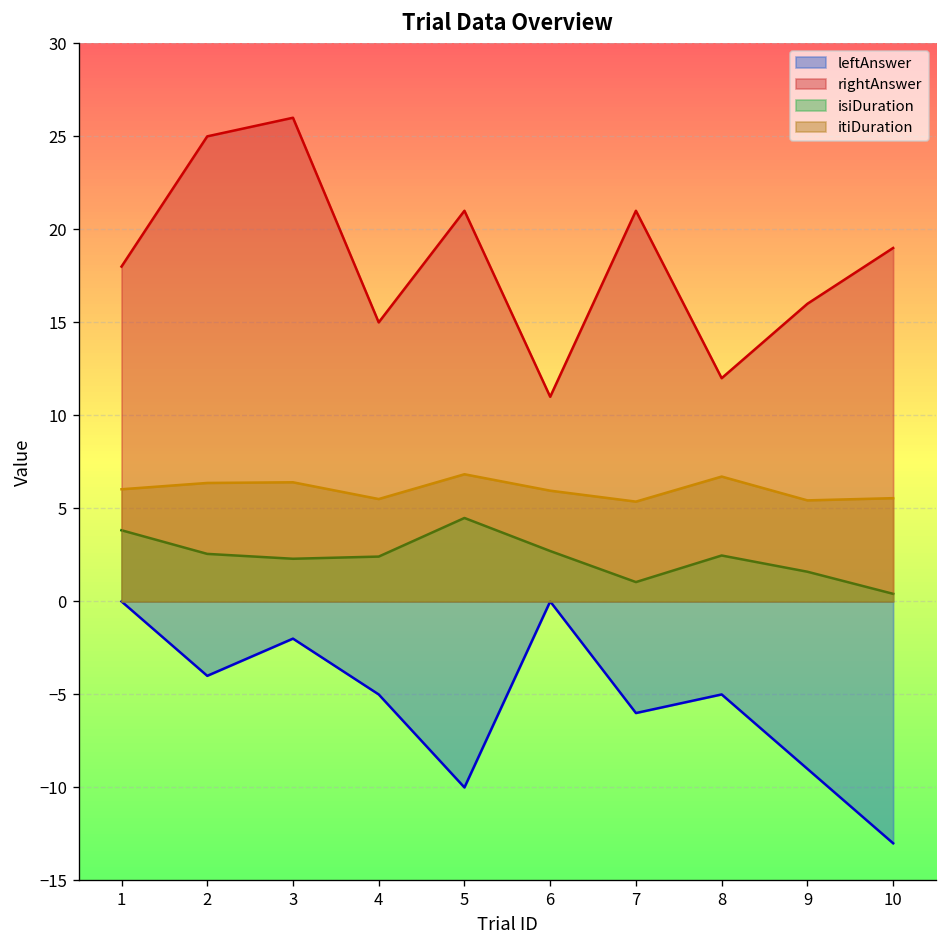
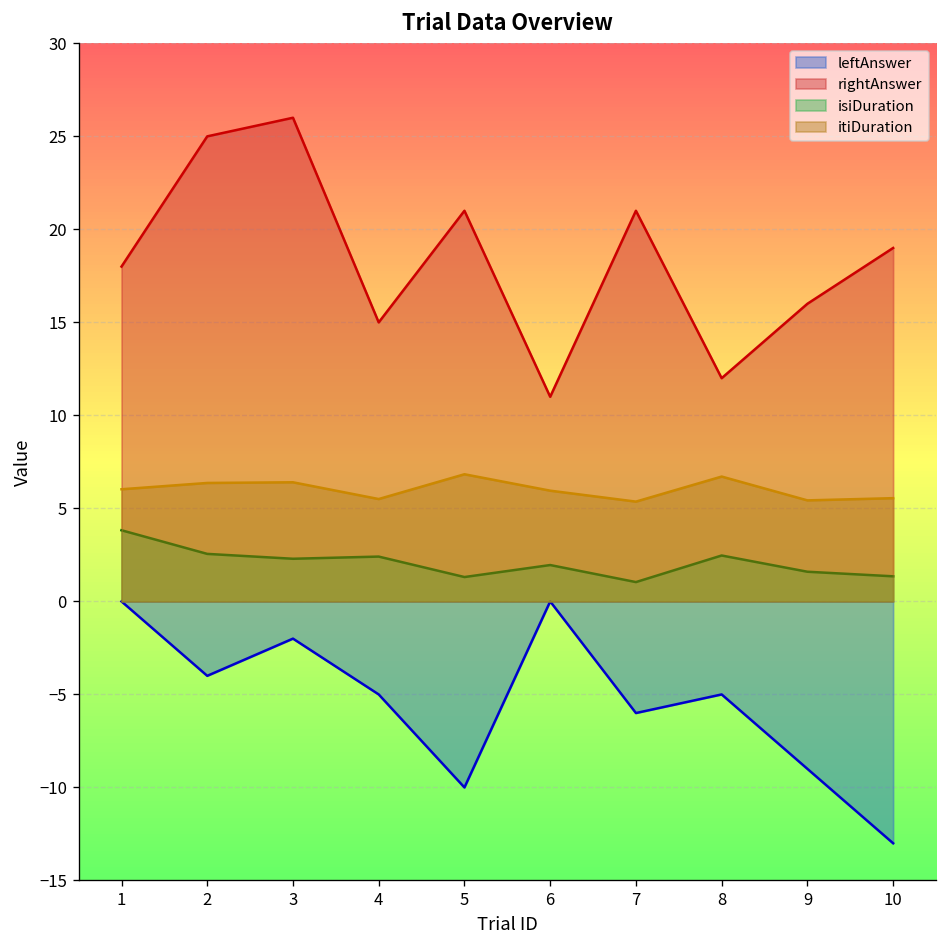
  {
    "isiDuration": {
      "1": 3.8,
      "2": 2.6,
      "3": 2.3,
      "4": 2.4,
-     "5": 4.5,
-     "6": 2.7,
+     "5": 1.3,
+     "6": 2.0,
      "7": 1.0,
      "8": 2.5,
      "9": 1.6,
-     "10": 0.4
+     "10": 1.4
    }
  }
